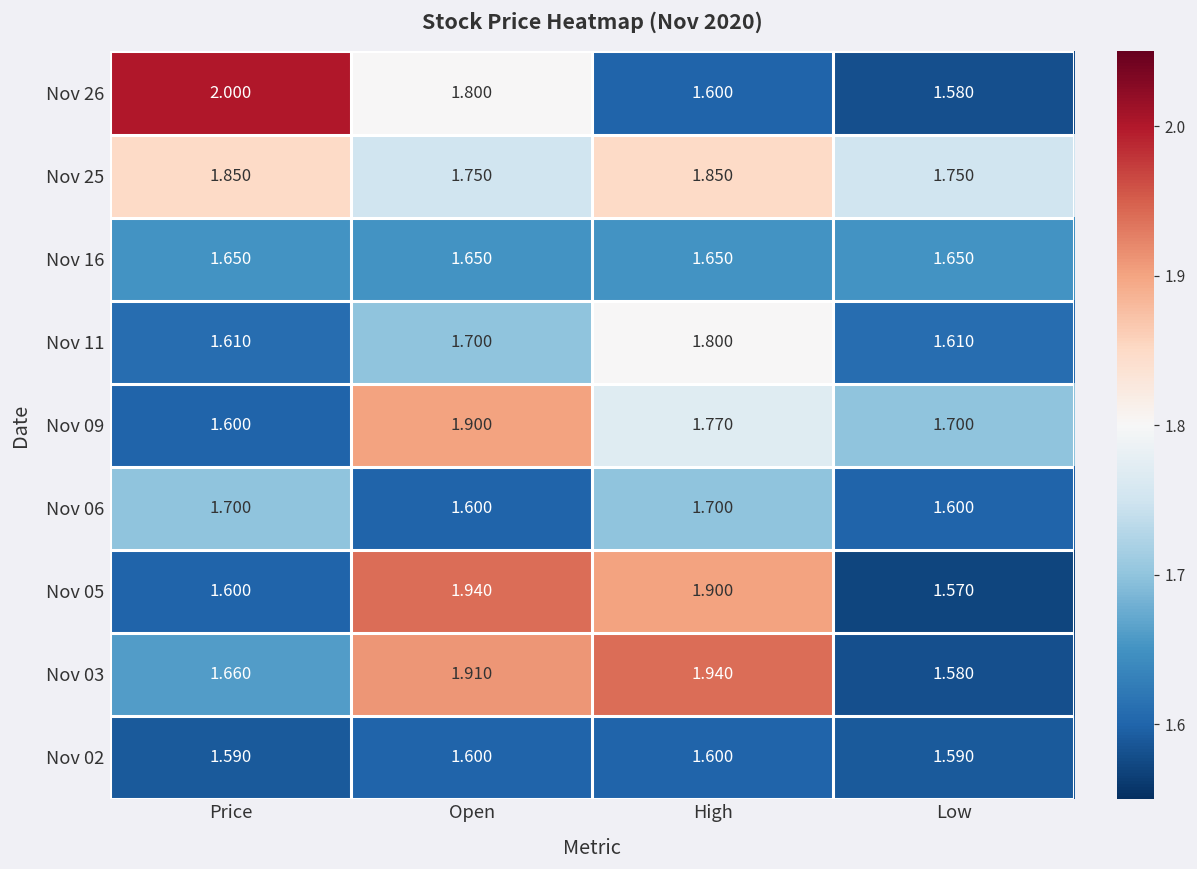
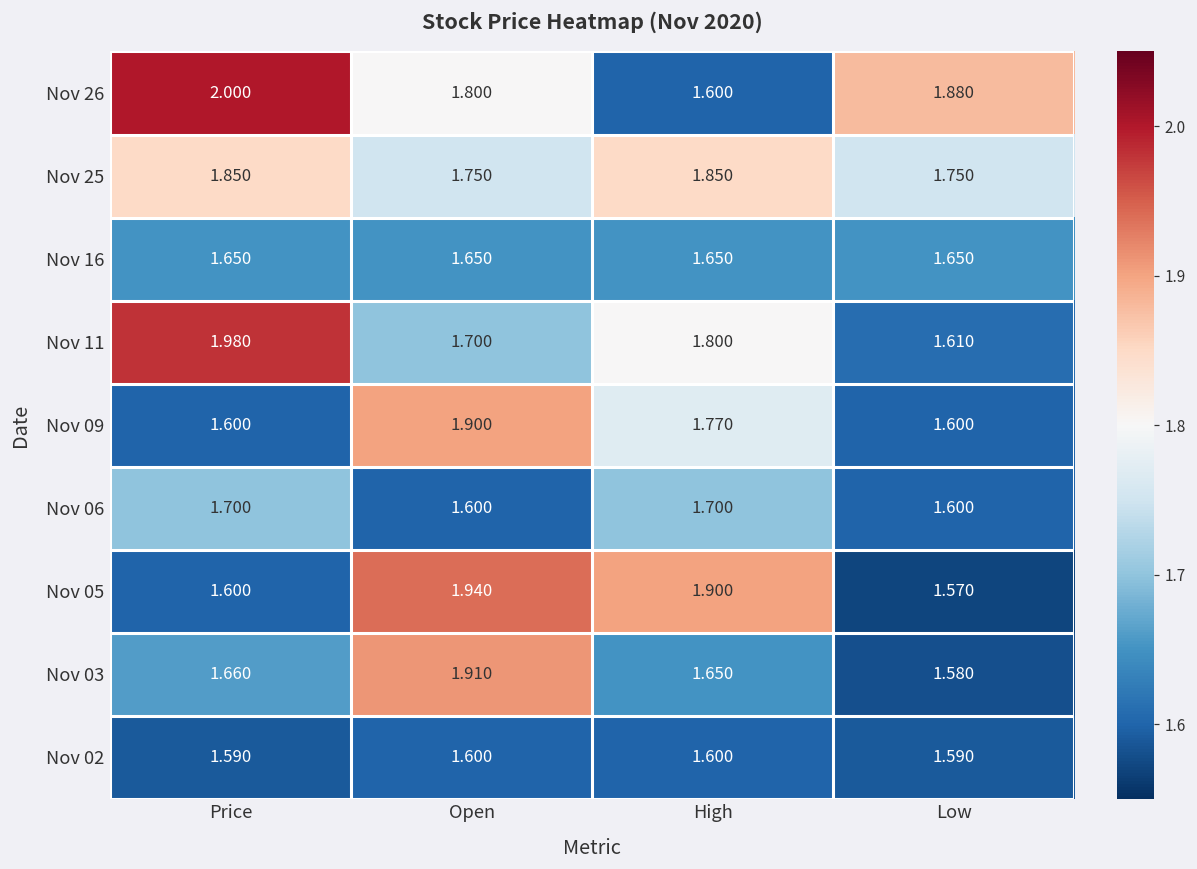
  {
    "Nov 26": {
      "Price": 2.000,
      "Open": 1.800,
      "High": 1.600,
-     "Low": 1.580
+     "Low": 1.880
    },
    "Nov 25": {
      "Price": 1.850,
      "Open": 1.750,
      "High": 1.850,
      "Low": 1.750
    },
    "Nov 16": {
      "Price": 1.650,
      "Open": 1.650,
      "High": 1.650,
      "Low": 1.650
    },
    "Nov 11": {
-     "Price": 1.610,
+     "Price": 1.980,
      "Open": 1.700,
      "High": 1.800,
      "Low": 1.610
    },
    "Nov 09": {
      "Price": 1.600,
      "Open": 1.900,
      "High": 1.770,
-     "Low": 1.700
+     "Low": 1.600
    },
    "Nov 06": {
      "Price": 1.700,
      "Open": 1.600,
      "High": 1.700,
      "Low": 1.600
    },
    "Nov 05": {
      "Price": 1.600,
      "Open": 1.940,
      "High": 1.900,
      "Low": 1.570
    },
    "Nov 03": {
      "Price": 1.660,
      "Open": 1.910,
-     "High": 1.940,
+     "High": 1.650,
      "Low": 1.580
    },
    "Nov 02": {
      "Price": 1.590,
      "Open": 1.600,
      "High": 1.600,
      "Low": 1.590
    }
  }
